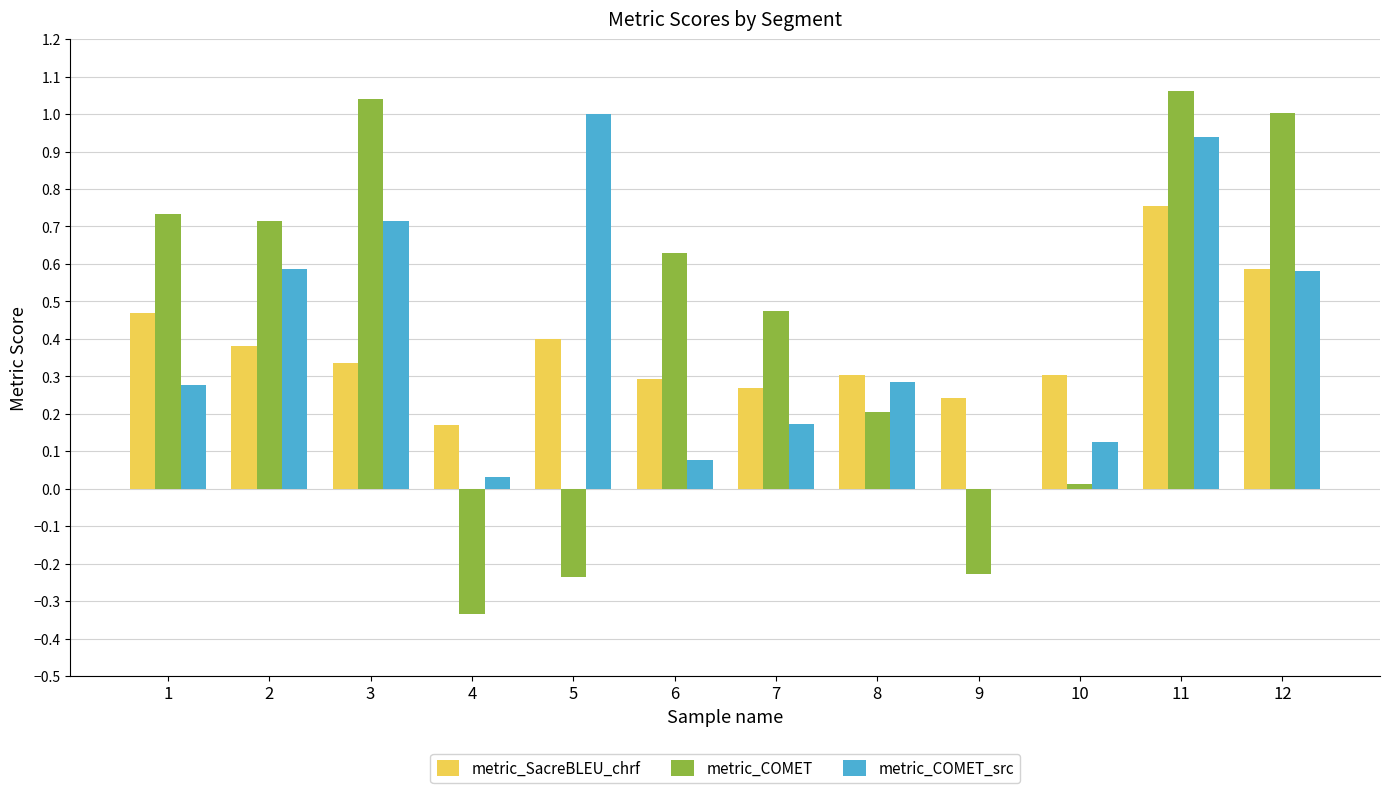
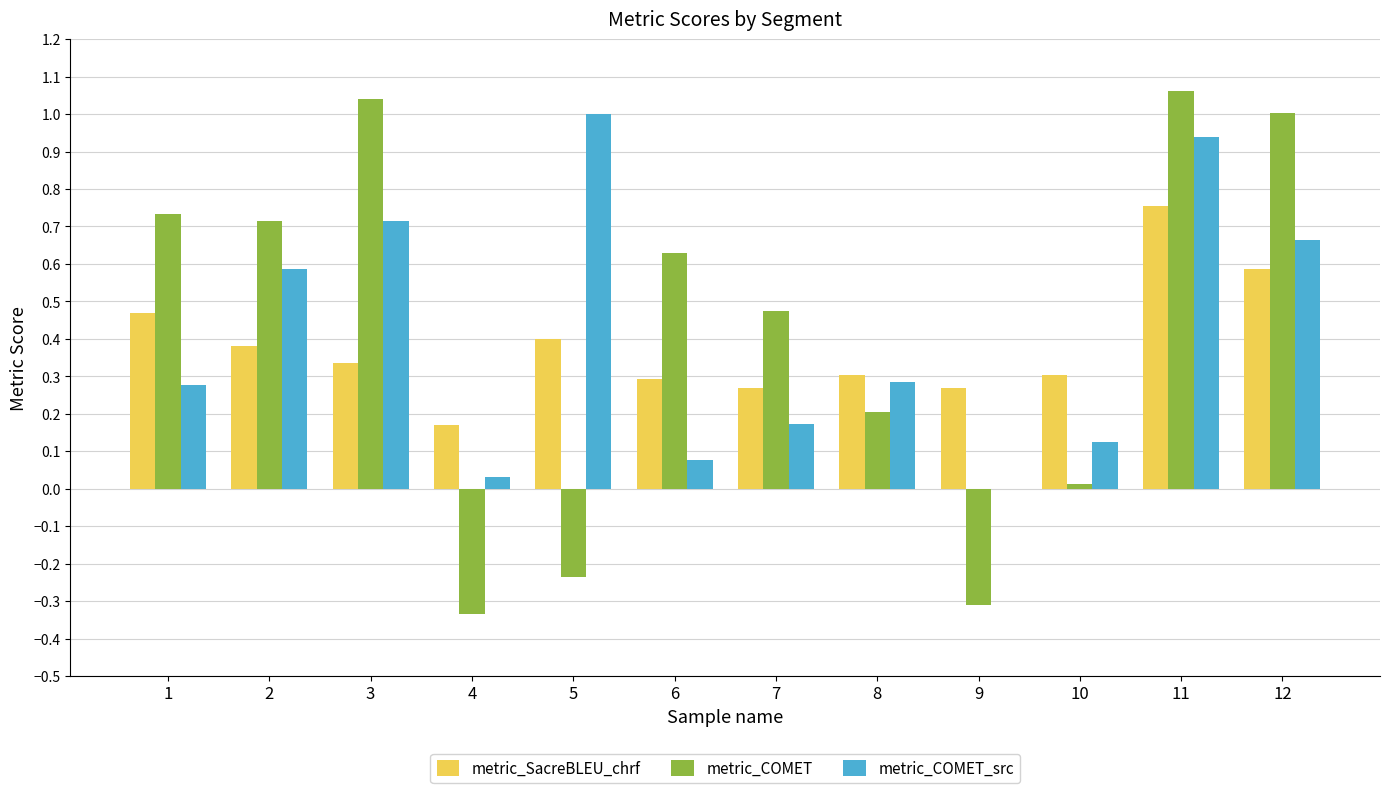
  {
    "metric_SacreBLEU_chrf": {
      "1": 0.47,
      "2": 0.38,
      "3": 0.34,
      "4": 0.17,
      "5": 0.40,
      "6": 0.29,
      "7": 0.27,
      "8": 0.30,
-     "9": 0.24,
+     "9": 0.27,
      "10": 0.30,
      "11": 0.75,
      "12": 0.59
    },
    "metric_COMET": {
      "1": 0.73,
      "2": 0.72,
      "3": 1.04,
      "4": -0.33,
      "5": -0.24,
      "6": 0.63,
      "7": 0.48,
      "8": 0.21,
-     "9": -0.23,
+     "9": -0.31,
      "10": 0.01,
      "11": 1.06,
      "12": 1.00
    },
    "metric_COMET_src": {
      "1": 0.28,
      "2": 0.59,
      "3": 0.71,
      "4": 0.03,
      "5": 1.00,
      "6": 0.08,
      "7": 0.17,
      "8": 0.28,
      "10": 0.12,
      "11": 0.94,
-     "12": 0.58
+     "12": 0.66
    }
  }
